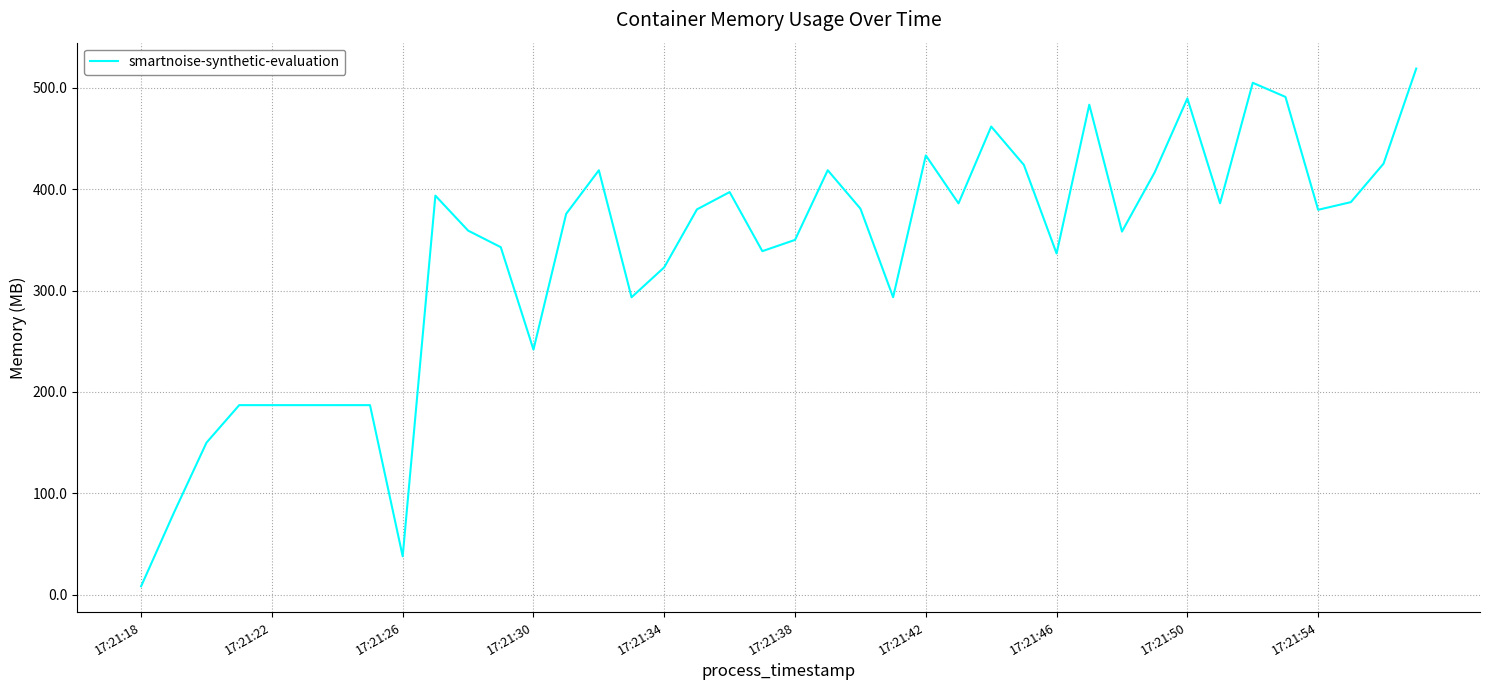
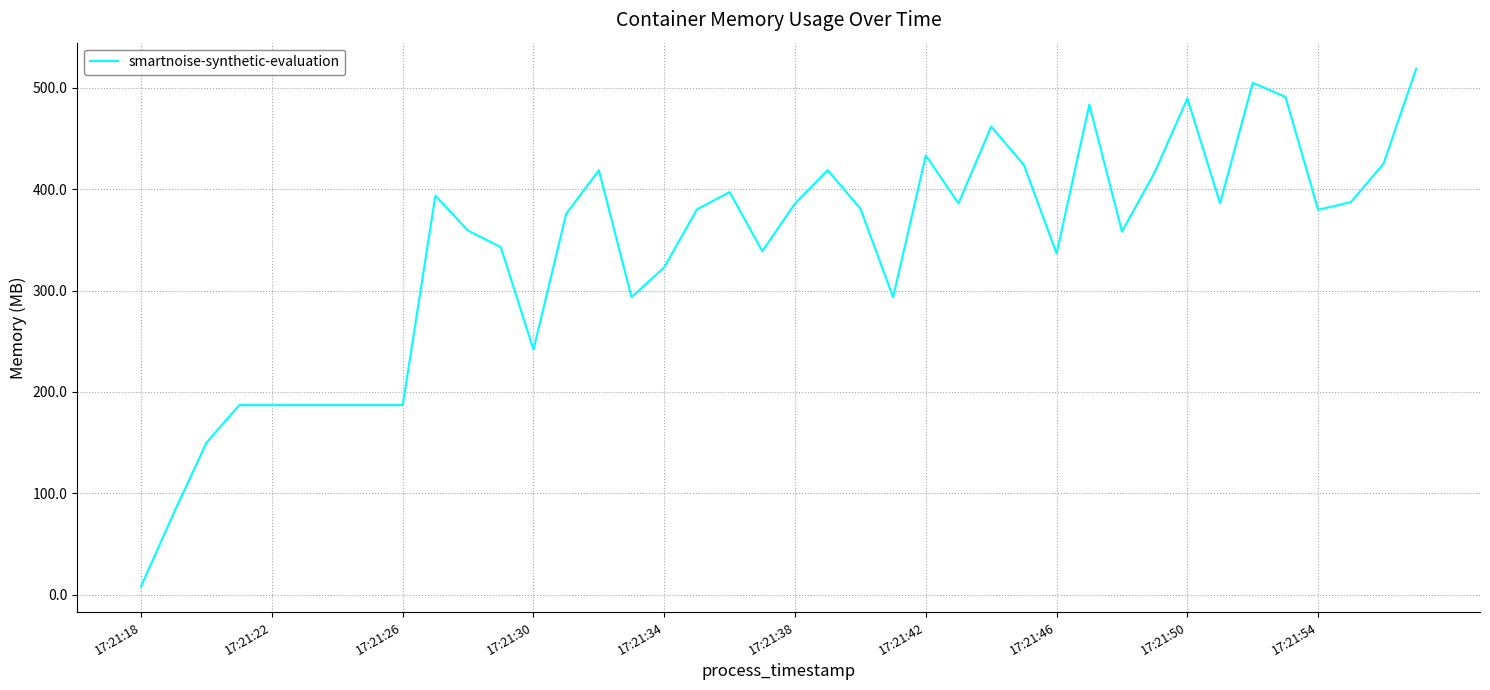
  {
    "17:21:18": 8,
    "17:21:22": 187,
-   "17:21:26": 38,
+   "17:21:26": 187,
    "17:21:30": 242,
    "17:21:34": 323,
-   "17:21:38": 350,
+   "17:21:38": 386,
    "17:21:42": 433,
    "17:21:46": 337,
    "17:21:50": 489,
    "17:21:54": 380
  }
